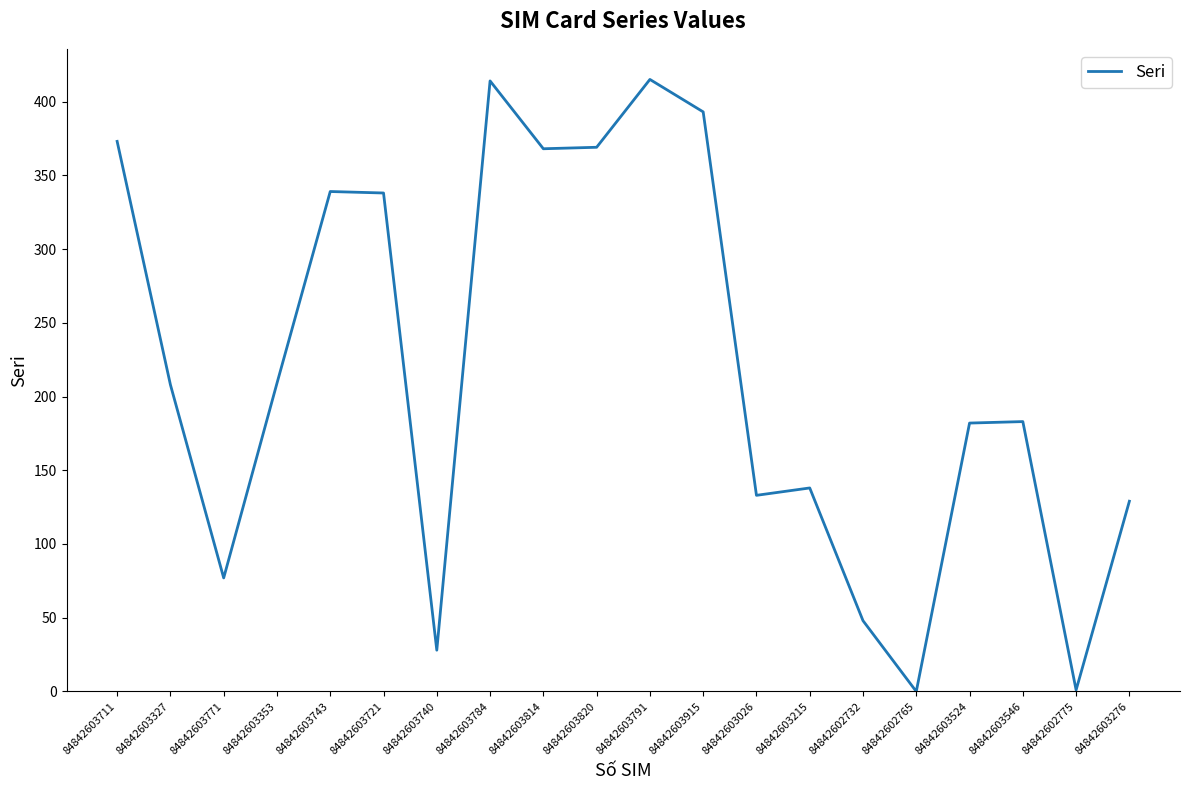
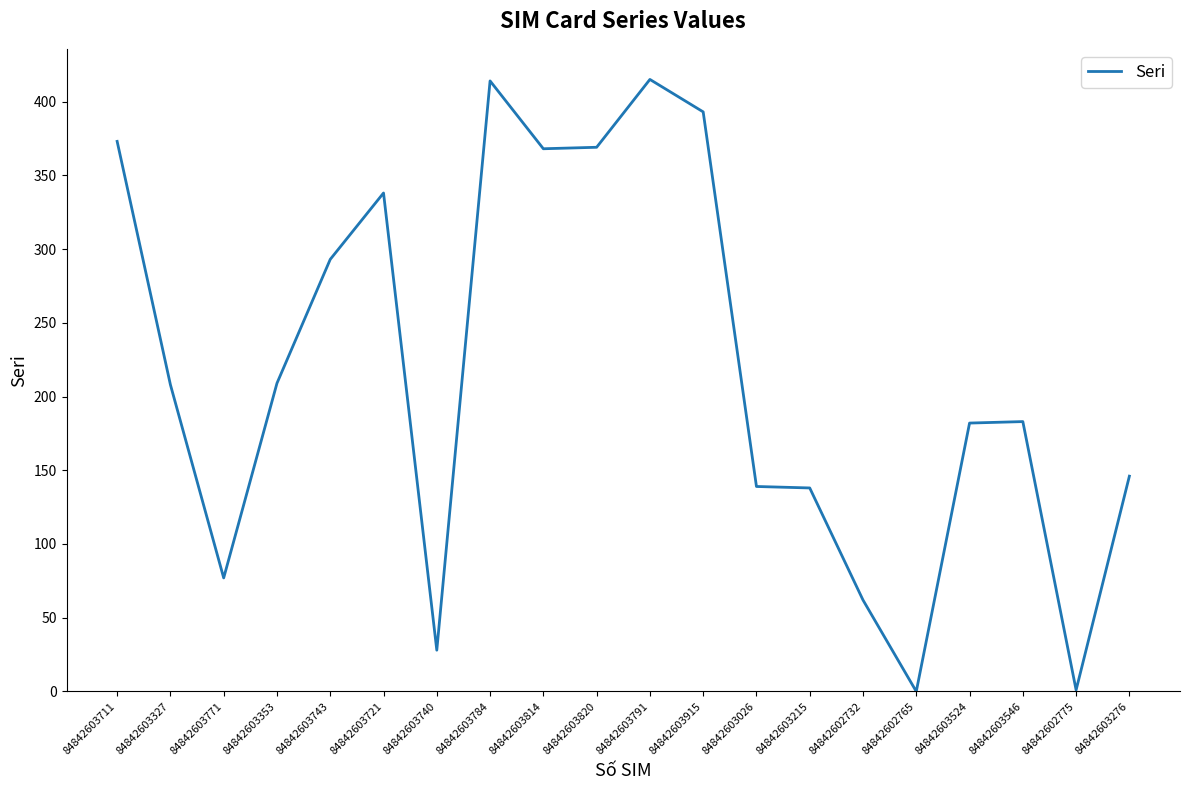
  {
    "84842603711": 373,
    "84842603327": 208,
    "84842603771": 77,
    "84842603353": 209,
-   "84842603743": 339,
+   "84842603743": 293,
    "84842603721": 338,
    "84842603740": 28,
    "84842603784": 414,
    "84842603814": 368,
    "84842603820": 369,
    "84842603791": 415,
    "84842603915": 393,
-   "84842603026": 133,
+   "84842603026": 139,
    "84842603215": 138,
-   "84842602732": 48,
+   "84842602732": 62,
    "84842602765": 0,
    "84842603524": 182,
    "84842603546": 183,
    "84842602775": 1,
-   "84842603276": 129
+   "84842603276": 146
  }
